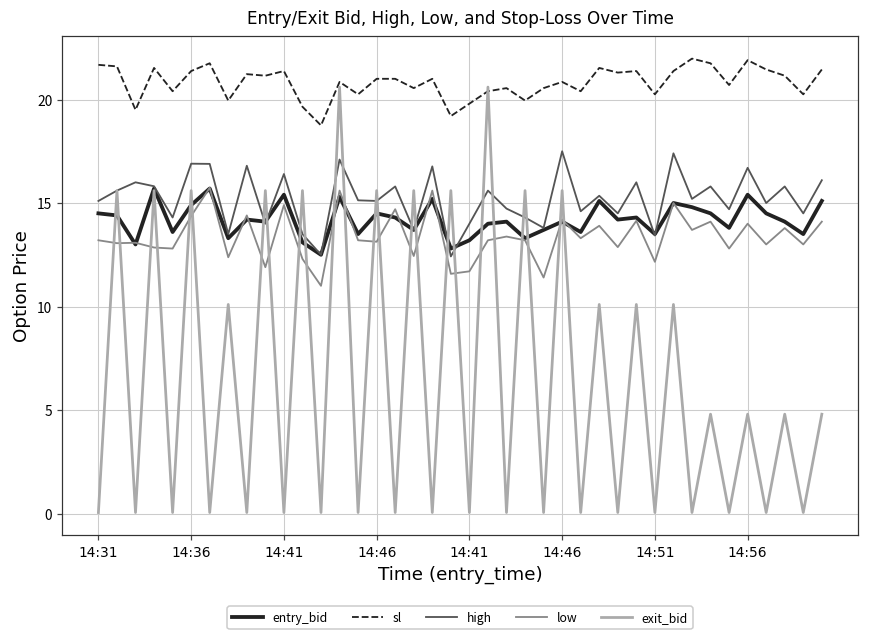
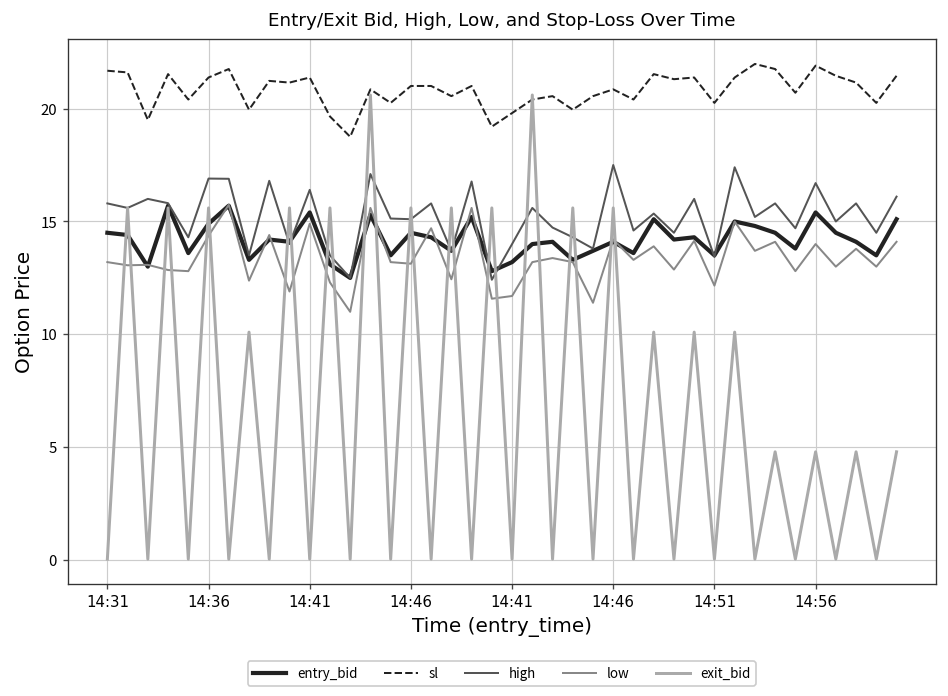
  {
    "high": {
-     "14:31": 15.1,
+     "14:31": 15.8,
      "14:36": 16.9,
      "14:56": 16.7
    }
  }
